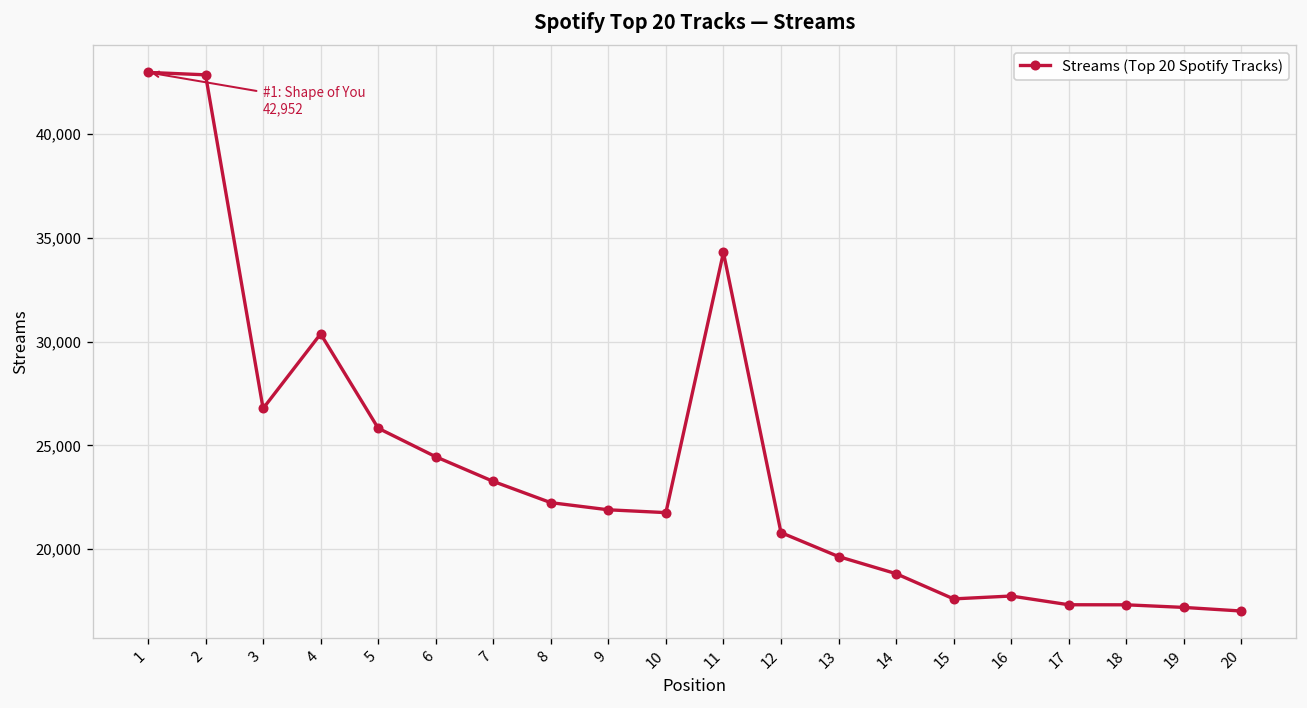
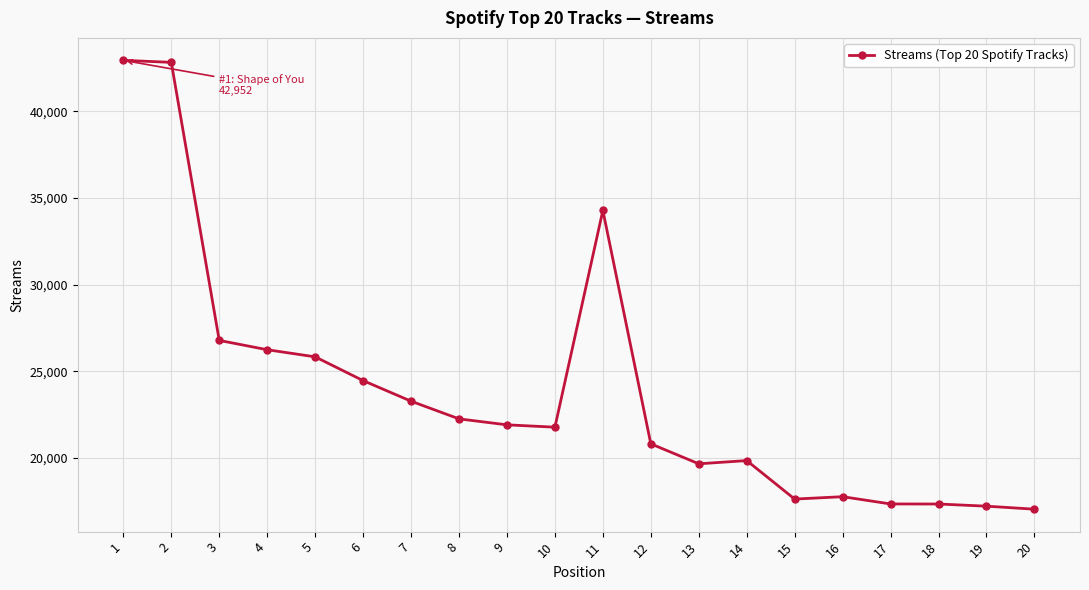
  {
    "1": "43,000",
    "3": "26,800",
-   "4": "30,400",
+   "4": "26,200",
    "5": "25,800",
    "6": "24,500",
    "7": "23,300",
    "8": "22,200",
    "9": "21,900",
    "10": "21,800",
    "11": "34,300",
    "12": "20,800",
    "13": "19,600",
-   "14": "18,800",
+   "14": "19,800",
    "15": "17,600",
    "16": "17,800",
    "17": "17,300",
    "18": "17,300",
    "19": "17,200",
    "20": "17,000"
  }
